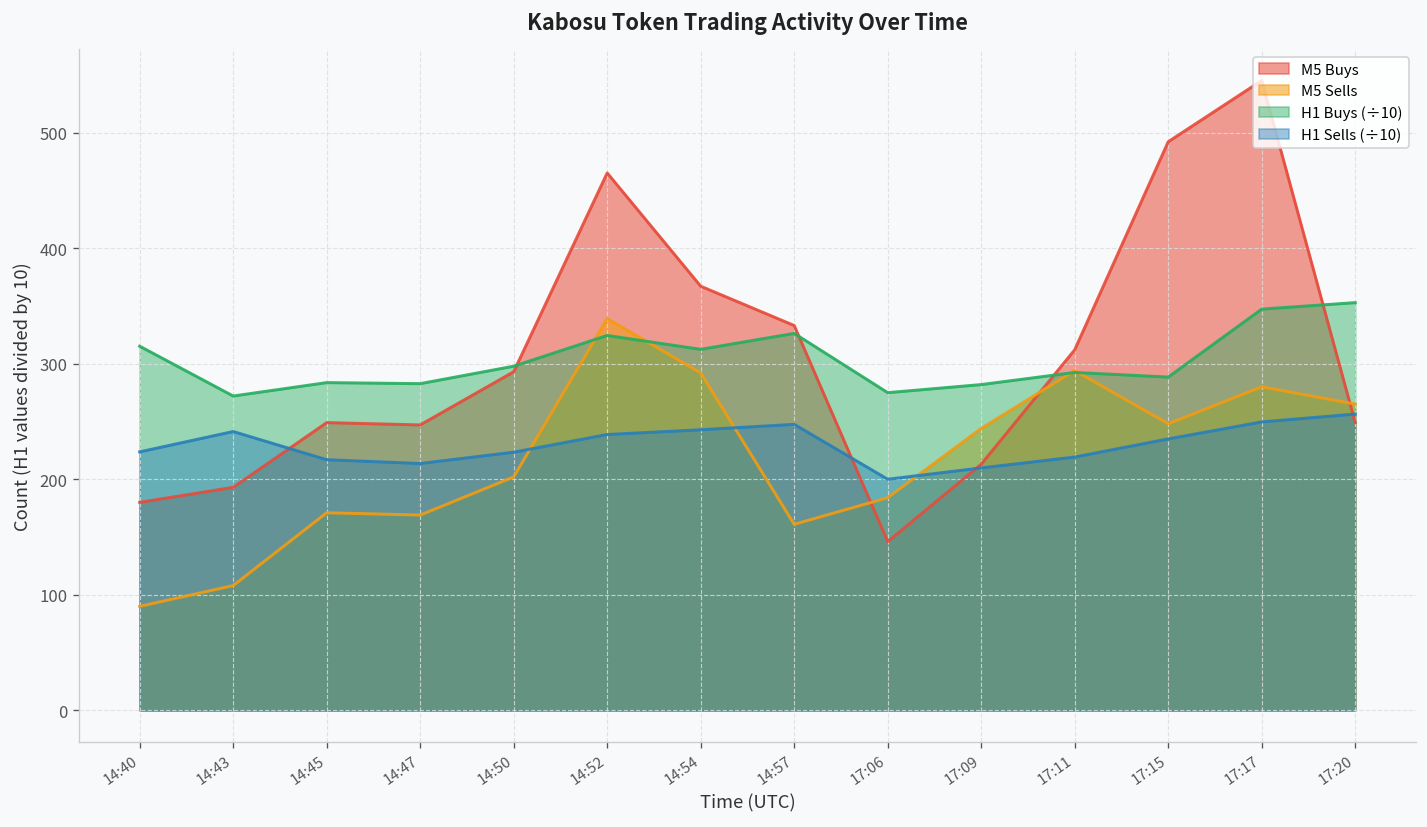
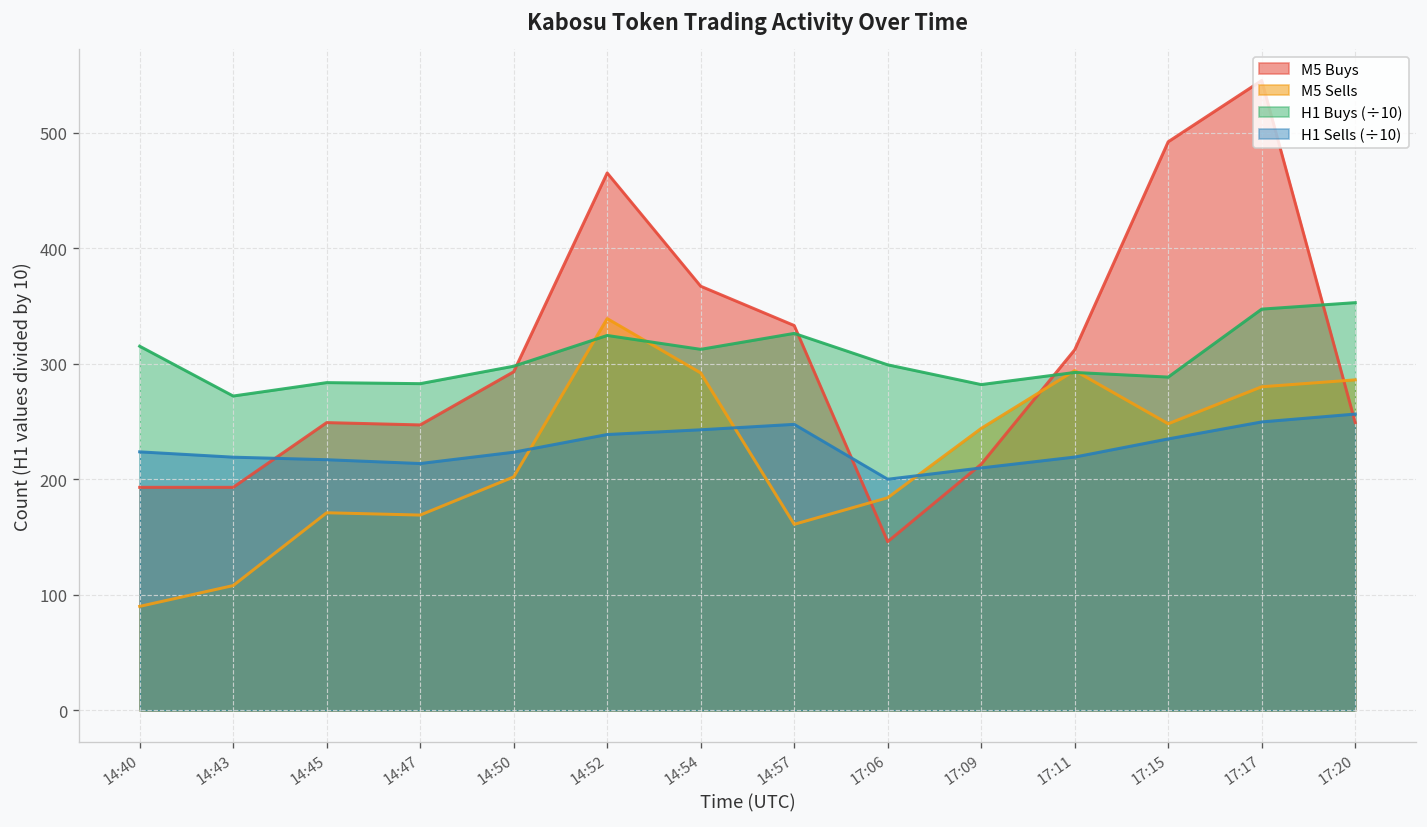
  {
    "M5 Buys": {
-     "14:40": 180,
+     "14:40": 190,
      "14:43": 190,
      "14:45": 250,
      "14:47": 250,
      "14:50": 290,
      "14:52": 470,
      "14:54": 370,
      "14:57": 330,
      "17:06": 150,
      "17:09": 210,
      "17:11": 310,
      "17:15": 490,
      "17:20": 250
    },
    "M5 Sells": {
      "14:40": 90,
      "14:43": 110,
      "14:45": 170,
      "14:47": 170,
      "14:50": 200,
      "14:52": 340,
      "14:54": 290,
      "14:57": 160,
      "17:06": 180,
      "17:09": 240,
      "17:15": 250,
      "17:17": 280,
-     "17:20": 270
+     "17:20": 290
    },
    "H1 Buys (÷10)": {
      "14:40": 320,
      "14:43": 270,
      "14:45": 280,
      "14:47": 280,
      "14:50": 300,
      "14:52": 320,
      "14:54": 310,
      "14:57": 330,
-     "17:06": 270,
+     "17:06": 300,
      "17:09": 280,
      "17:15": 290,
      "17:17": 350,
      "17:20": 350
    },
    "H1 Sells (÷10)": {
      "14:40": 220,
-     "14:43": 240,
+     "14:43": 220,
      "14:45": 220,
      "14:47": 210,
      "14:50": 220,
      "14:52": 240,
      "14:54": 240,
      "14:57": 250,
      "17:06": 200,
      "17:09": 210,
      "17:11": 220,
      "17:15": 230,
      "17:17": 250,
      "17:20": 260
    }
  }
